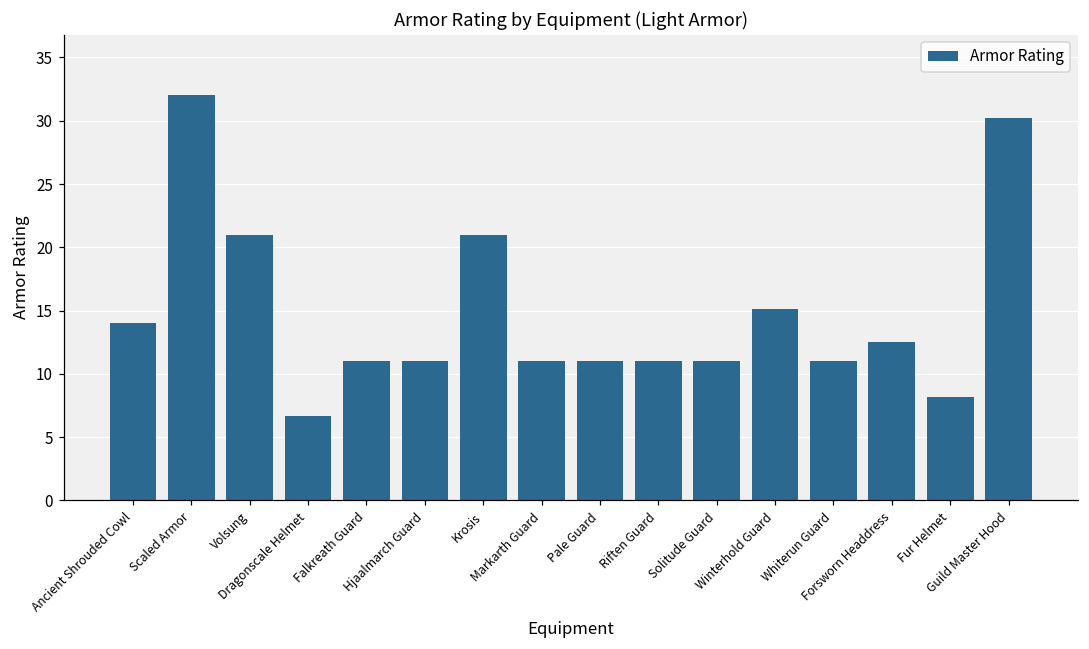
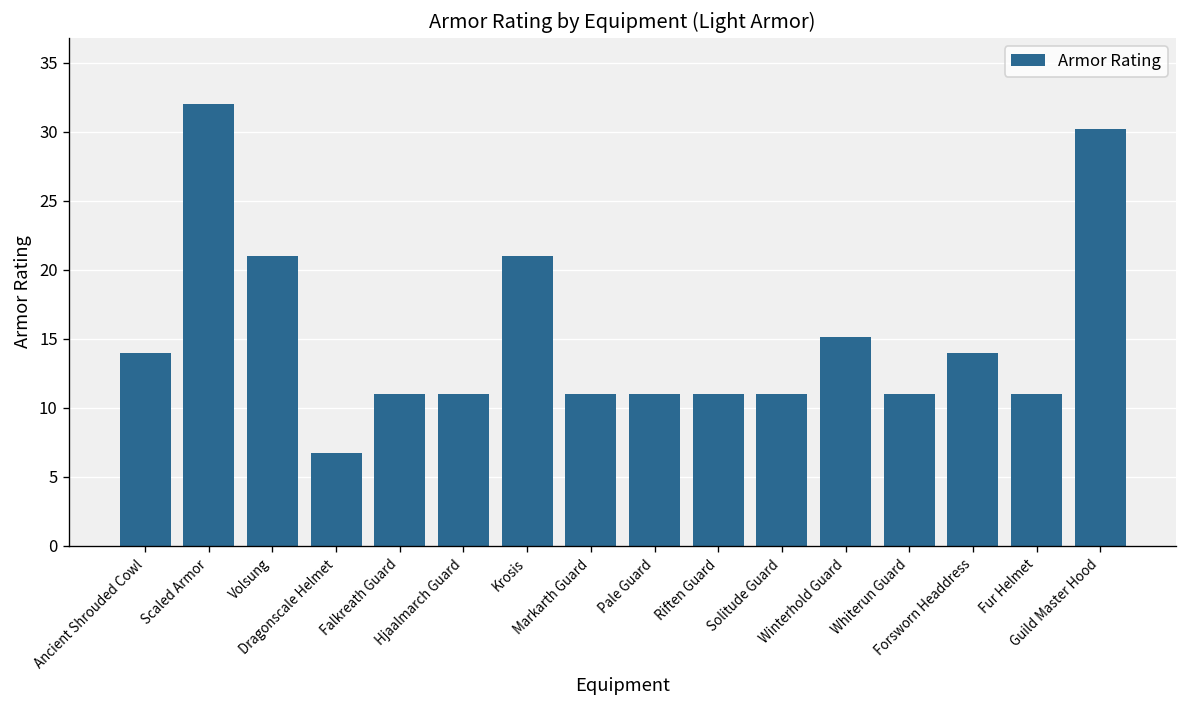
  {
    "Ancient Shrouded Cowl": 14.0,
    "Scaled Armor": 32.0,
    "Volsung": 21.0,
    "Dragonscale Helmet": 6.7,
    "Falkreath Guard": 11.0,
    "Hjaalmarch Guard": 11.0,
    "Krosis": 21.0,
    "Markarth Guard": 11.0,
    "Pale Guard": 11.0,
    "Riften Guard": 11.0,
    "Solitude Guard": 11.0,
    "Winterhold Guard": 15.1,
    "Whiterun Guard": 11.0,
-   "Forsworn Headdress": 12.5,
-   "Fur Helmet": 8.2,
+   "Forsworn Headdress": 14.0,
+   "Fur Helmet": 11.0,
    "Guild Master Hood": 30.2
  }
